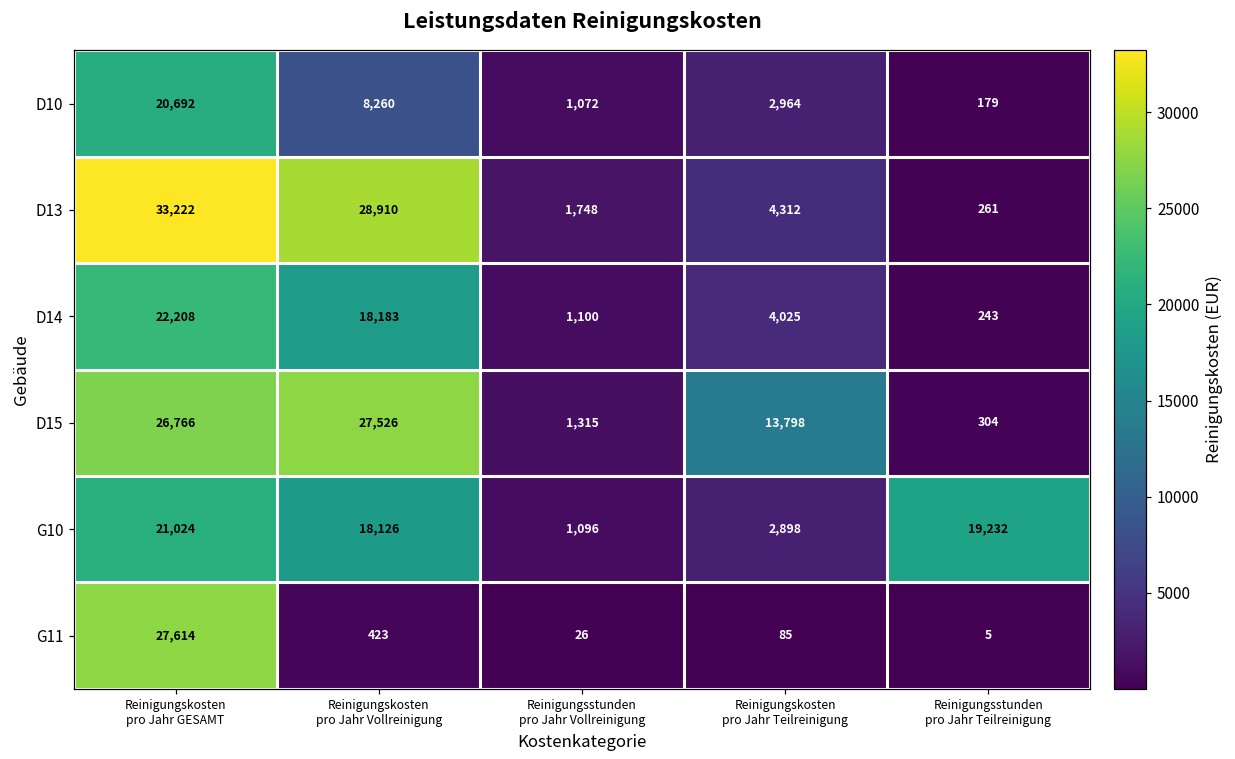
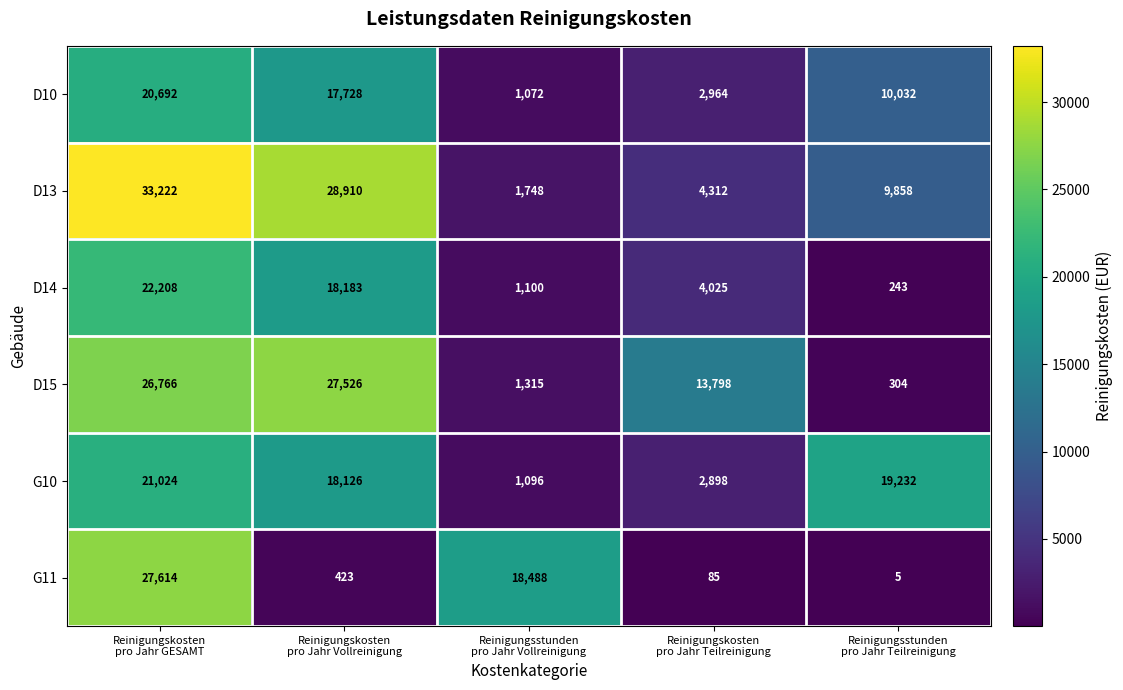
  {
    "D10": {
      "Reinigungskosten pro Jahr GESAMT": "20,692",
-     "Reinigungskosten pro Jahr Vollreinigung": "8,260",
+     "Reinigungskosten pro Jahr Vollreinigung": "17,728",
      "Reinigungsstunden pro Jahr Vollreinigung": "1,072",
      "Reinigungskosten pro Jahr Teilreinigung": "2,964",
-     "Reinigungsstunden pro Jahr Teilreinigung": "179"
+     "Reinigungsstunden pro Jahr Teilreinigung": "10,032"
    },
    "D13": {
      "Reinigungskosten pro Jahr GESAMT": "33,222",
      "Reinigungskosten pro Jahr Vollreinigung": "28,910",
      "Reinigungsstunden pro Jahr Vollreinigung": "1,748",
      "Reinigungskosten pro Jahr Teilreinigung": "4,312",
-     "Reinigungsstunden pro Jahr Teilreinigung": "261"
+     "Reinigungsstunden pro Jahr Teilreinigung": "9,858"
    },
    "D14": {
      "Reinigungskosten pro Jahr GESAMT": "22,208",
      "Reinigungskosten pro Jahr Vollreinigung": "18,183",
      "Reinigungsstunden pro Jahr Vollreinigung": "1,100",
      "Reinigungskosten pro Jahr Teilreinigung": "4,025",
      "Reinigungsstunden pro Jahr Teilreinigung": "243"
    },
    "D15": {
      "Reinigungskosten pro Jahr GESAMT": "26,766",
      "Reinigungskosten pro Jahr Vollreinigung": "27,526",
      "Reinigungsstunden pro Jahr Vollreinigung": "1,315",
      "Reinigungskosten pro Jahr Teilreinigung": "13,798",
      "Reinigungsstunden pro Jahr Teilreinigung": "304"
    },
    "G10": {
      "Reinigungskosten pro Jahr GESAMT": "21,024",
      "Reinigungskosten pro Jahr Vollreinigung": "18,126",
      "Reinigungsstunden pro Jahr Vollreinigung": "1,096",
      "Reinigungskosten pro Jahr Teilreinigung": "2,898",
      "Reinigungsstunden pro Jahr Teilreinigung": "19,232"
    },
    "G11": {
      "Reinigungskosten pro Jahr GESAMT": "27,614",
      "Reinigungskosten pro Jahr Vollreinigung": "423",
-     "Reinigungsstunden pro Jahr Vollreinigung": "26",
+     "Reinigungsstunden pro Jahr Vollreinigung": "18,488",
      "Reinigungskosten pro Jahr Teilreinigung": "85",
      "Reinigungsstunden pro Jahr Teilreinigung": "5"
    }
  }
